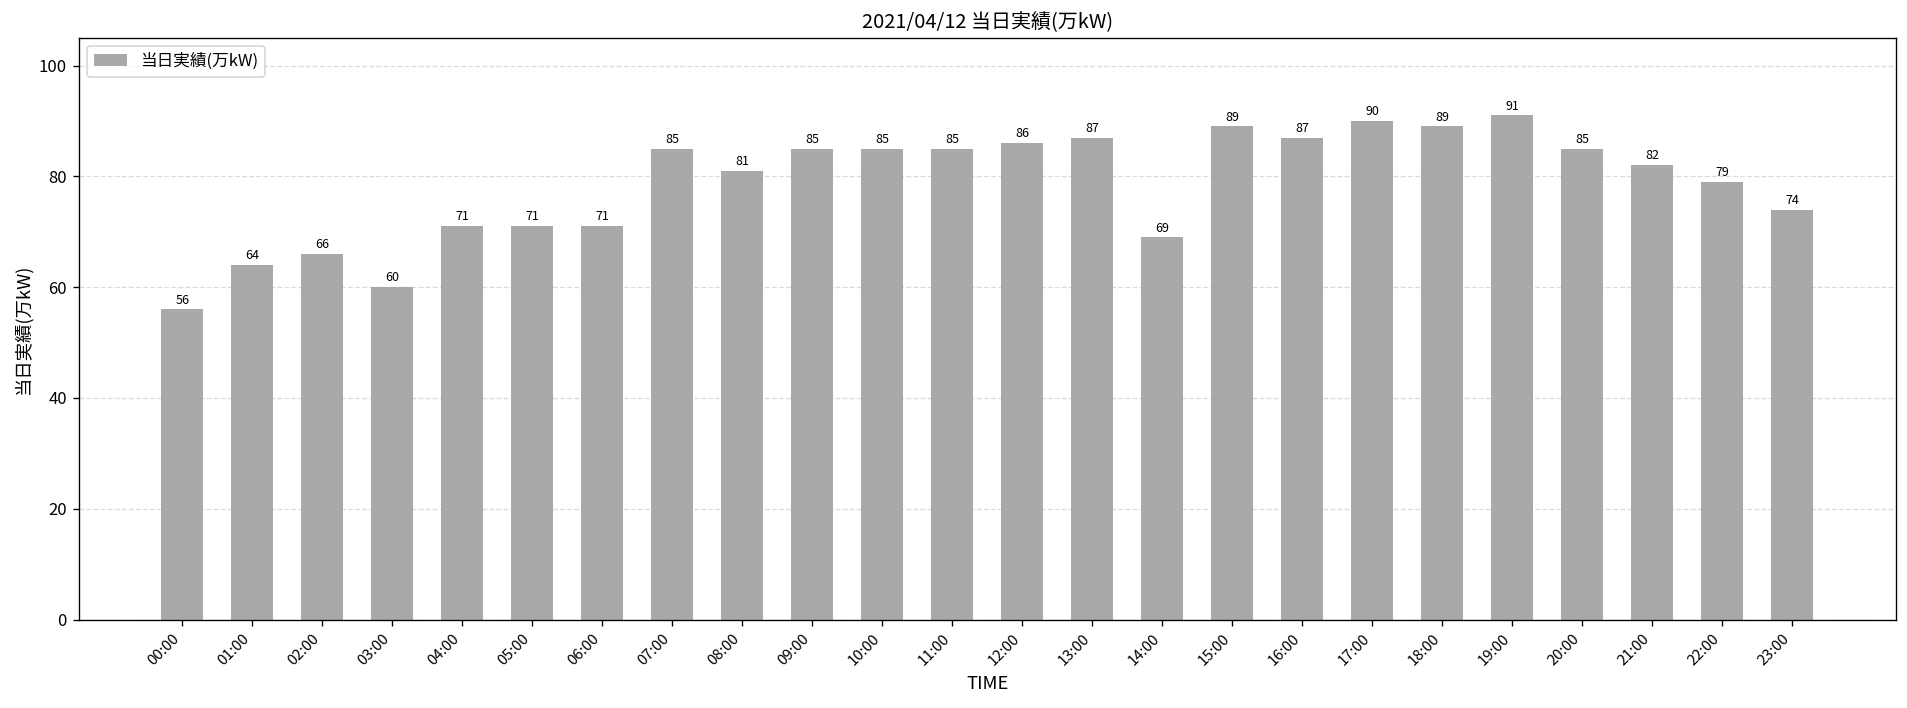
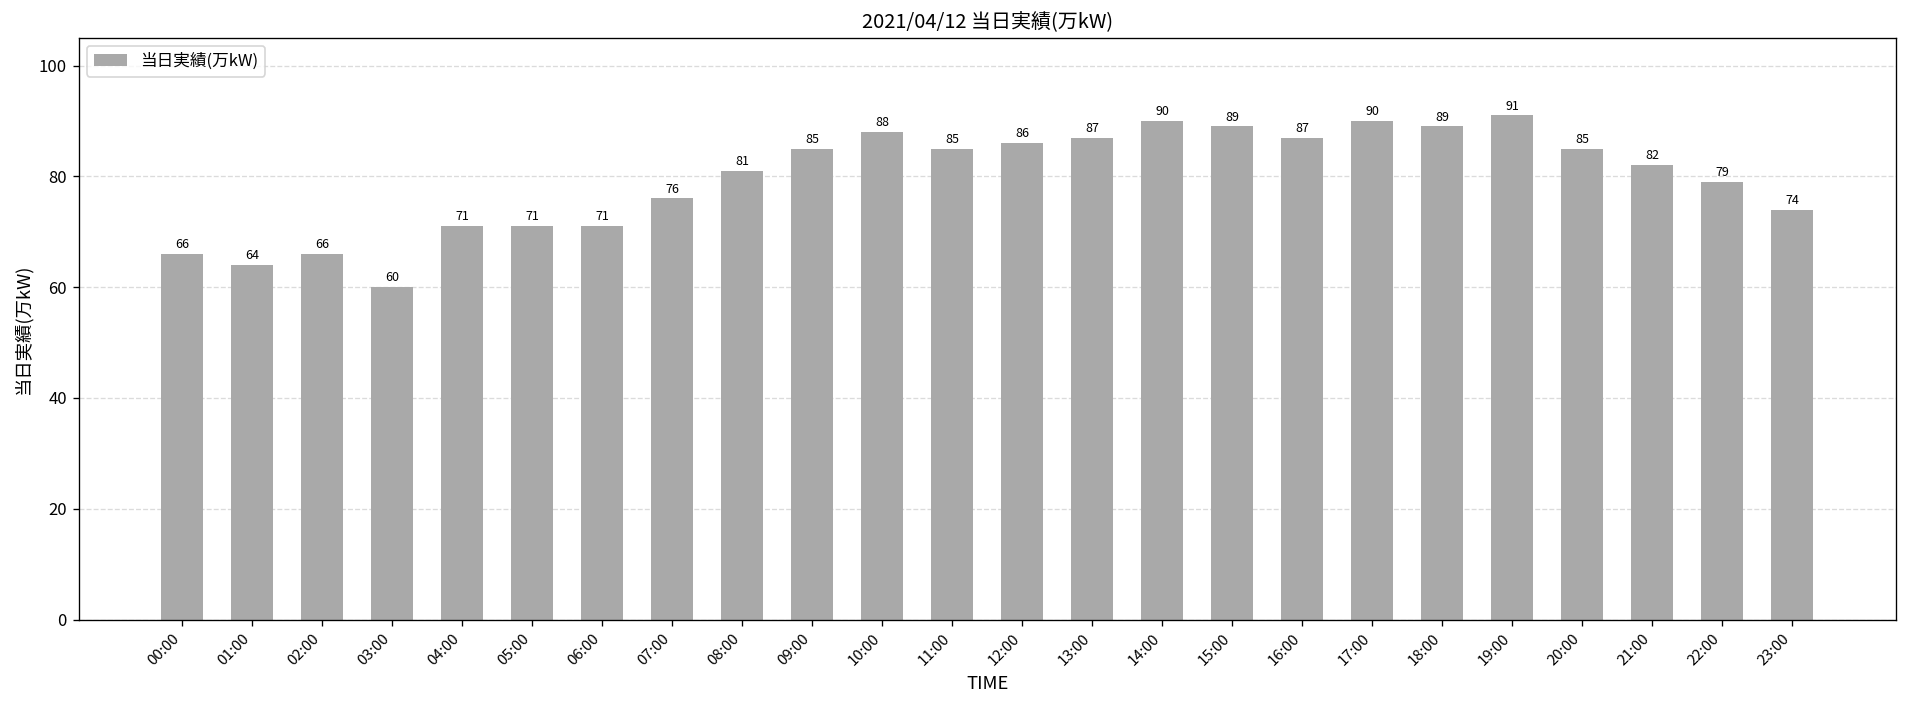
  {
-   "00:00": 56,
+   "00:00": 66,
    "01:00": 64,
    "02:00": 66,
    "03:00": 60,
    "04:00": 71,
    "05:00": 71,
    "06:00": 71,
-   "07:00": 85,
+   "07:00": 76,
    "08:00": 81,
    "09:00": 85,
-   "10:00": 85,
+   "10:00": 88,
    "11:00": 85,
    "12:00": 86,
    "13:00": 87,
-   "14:00": 69,
+   "14:00": 90,
    "15:00": 89,
    "16:00": 87,
    "17:00": 90,
    "18:00": 89,
    "19:00": 91,
    "20:00": 85,
    "21:00": 82,
    "22:00": 79,
    "23:00": 74
  }
